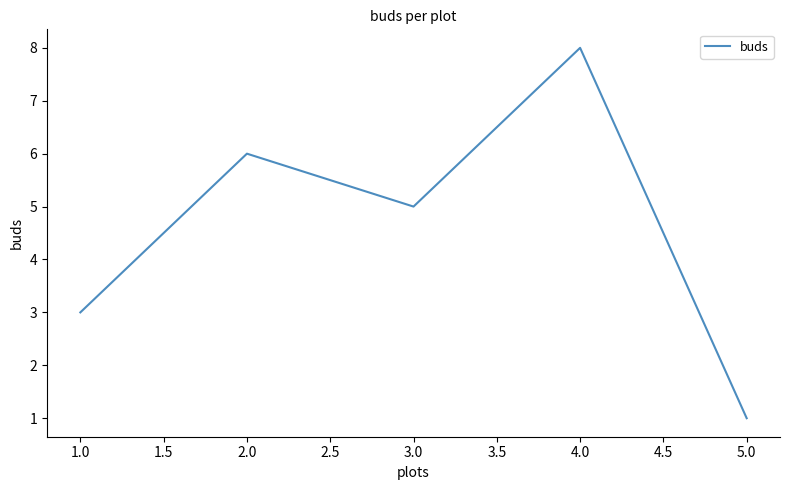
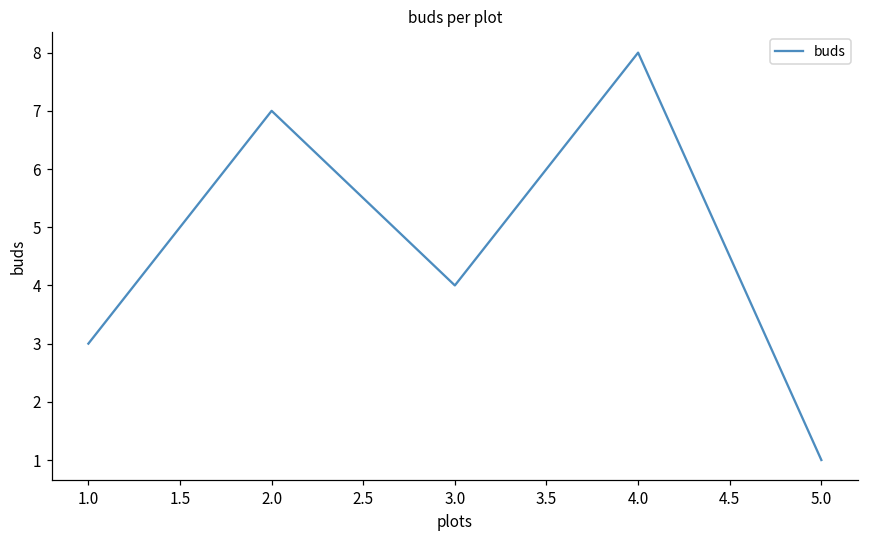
  {
    "1.0": 3,
-   "2.0": 6,
-   "3.0": 5,
+   "2.0": 7,
+   "3.0": 4,
    "4.0": 8,
    "5.0": 1
  }
